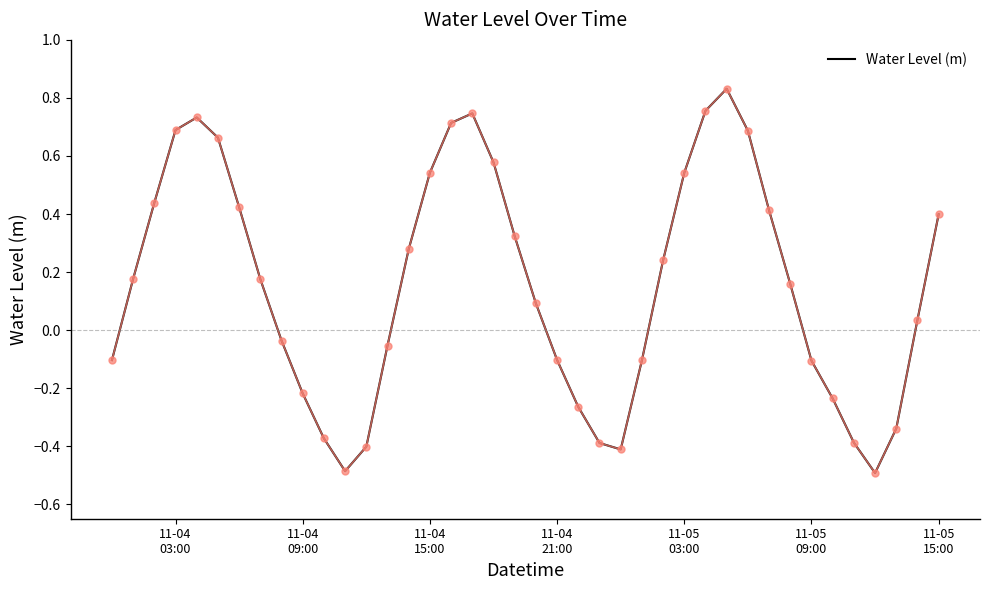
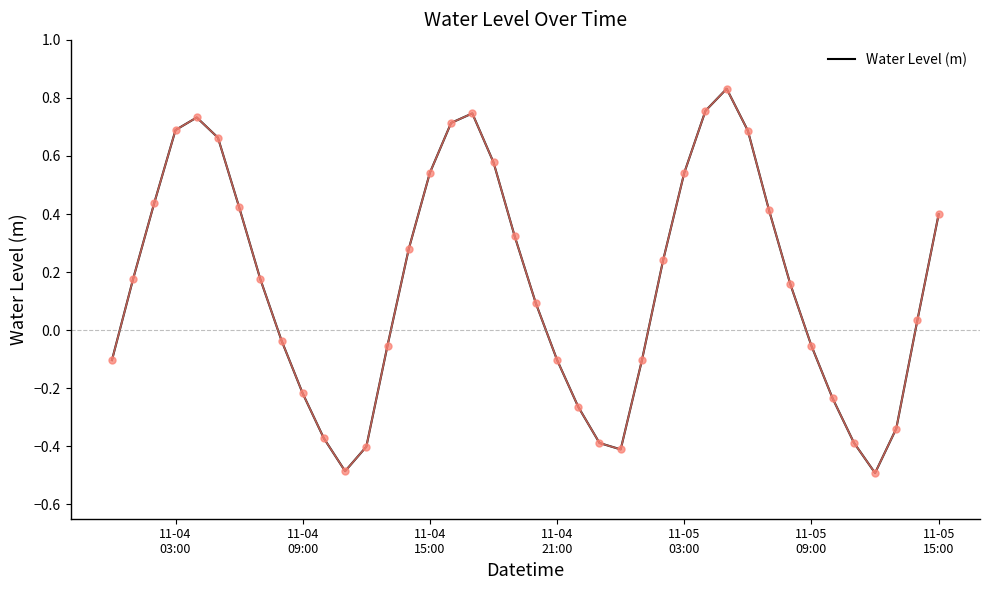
  {
    "11-04 03:00": 0.69,
    "11-04 09:00": -0.22,
    "11-04 15:00": 0.54,
    "11-04 21:00": -0.10,
    "11-05 03:00": 0.54,
-   "11-05 09:00": -0.11,
+   "11-05 09:00": -0.05,
    "11-05 15:00": 0.40
  }
